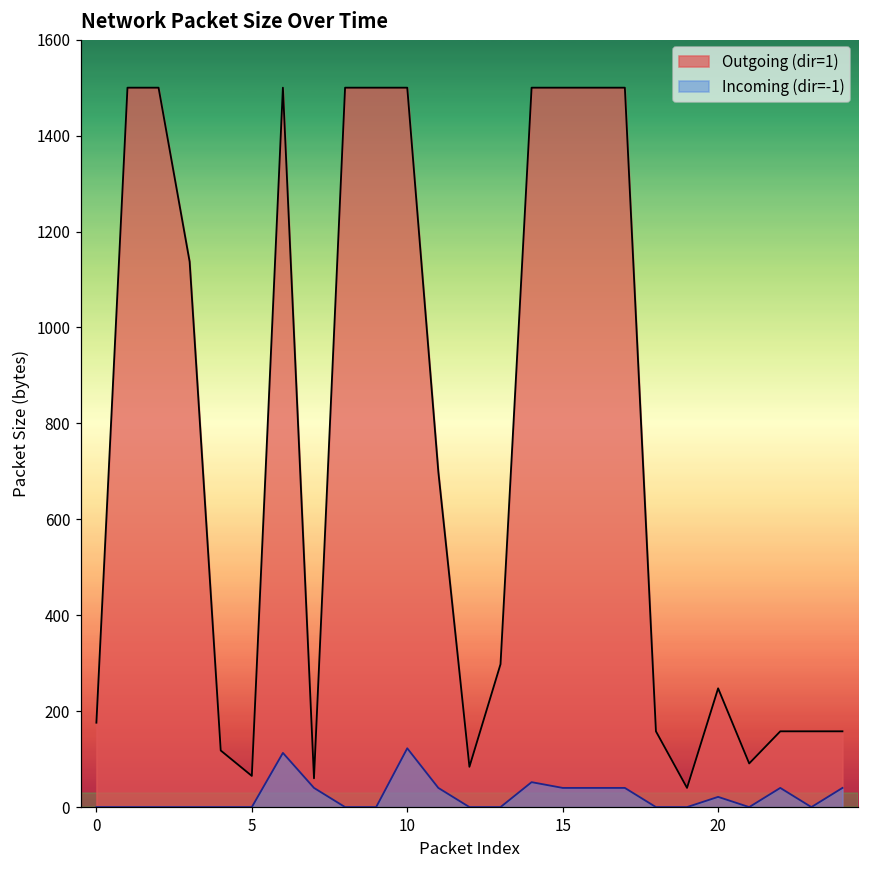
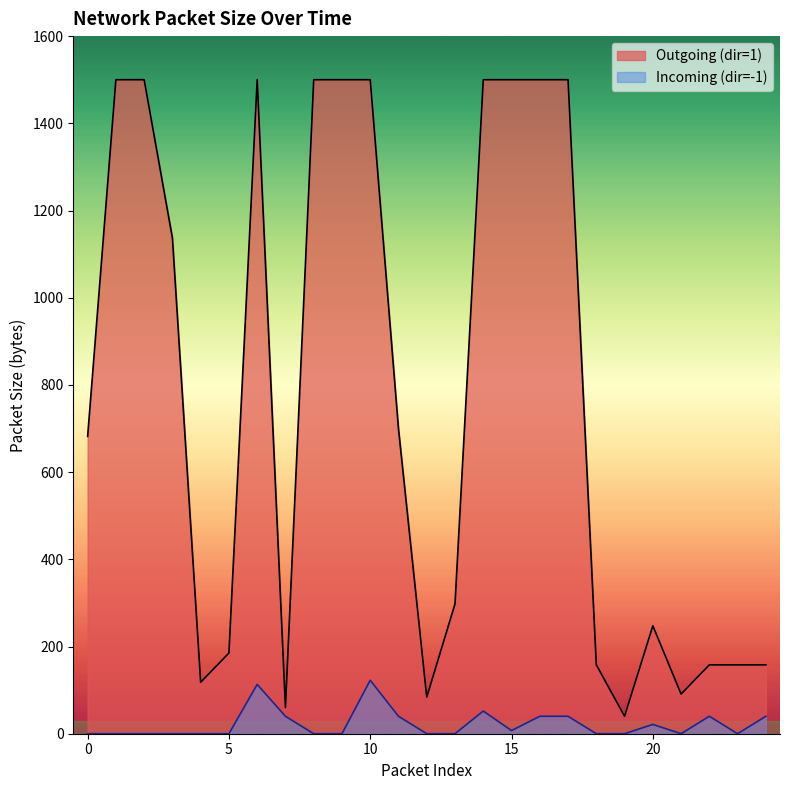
  {
    "Outgoing (dir=1)": {
-     "0": 180,
-     "5": 70,
+     "0": 680,
+     "5": 190,
      "10": 1500,
      "15": 1500,
      "20": 250
    },
    "Incoming (dir=-1)": {
      "0": 0,
      "5": 0,
      "10": 120,
-     "15": 40,
+     "15": 10,
      "20": 20
    }
  }
